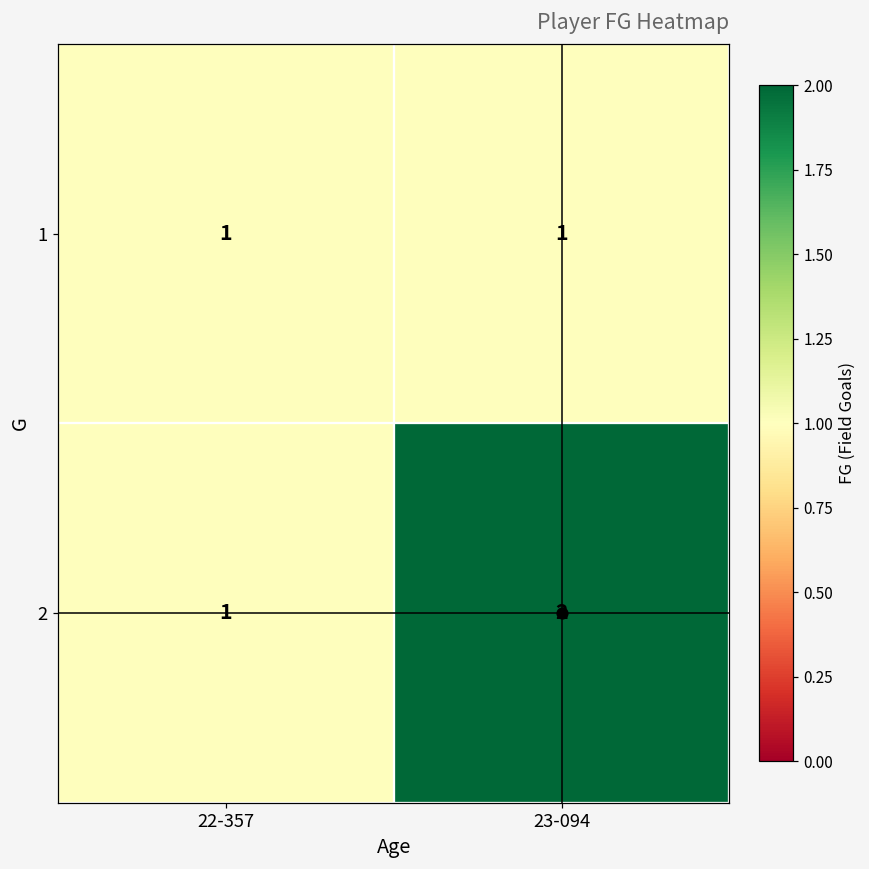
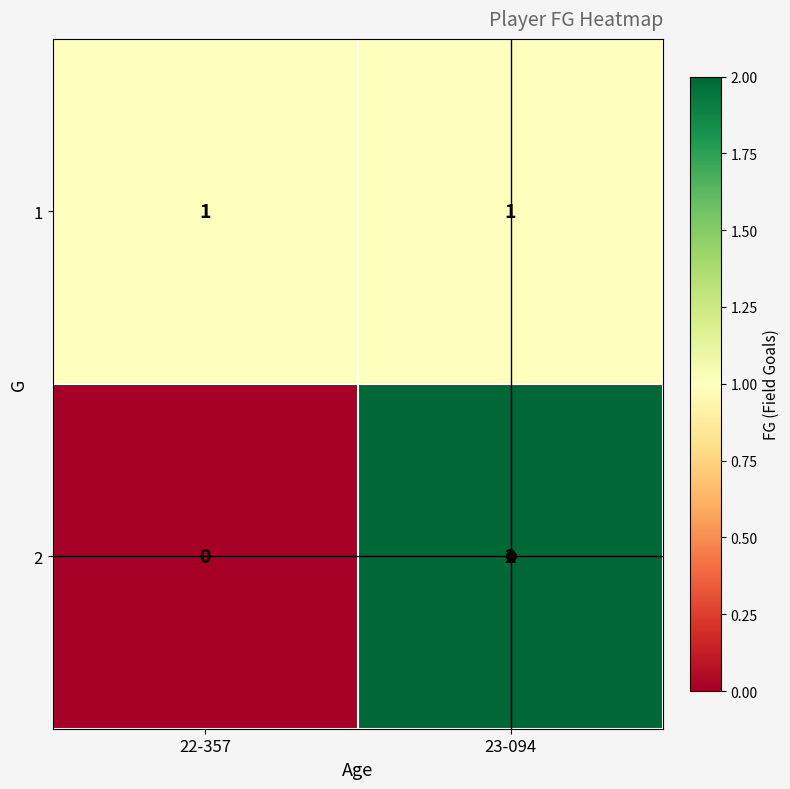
  {
    "1": {
      "22-357": 1,
      "23-094": 1
    },
    "2": {
-     "22-357": 1
+     "22-357": 0
    }
  }
